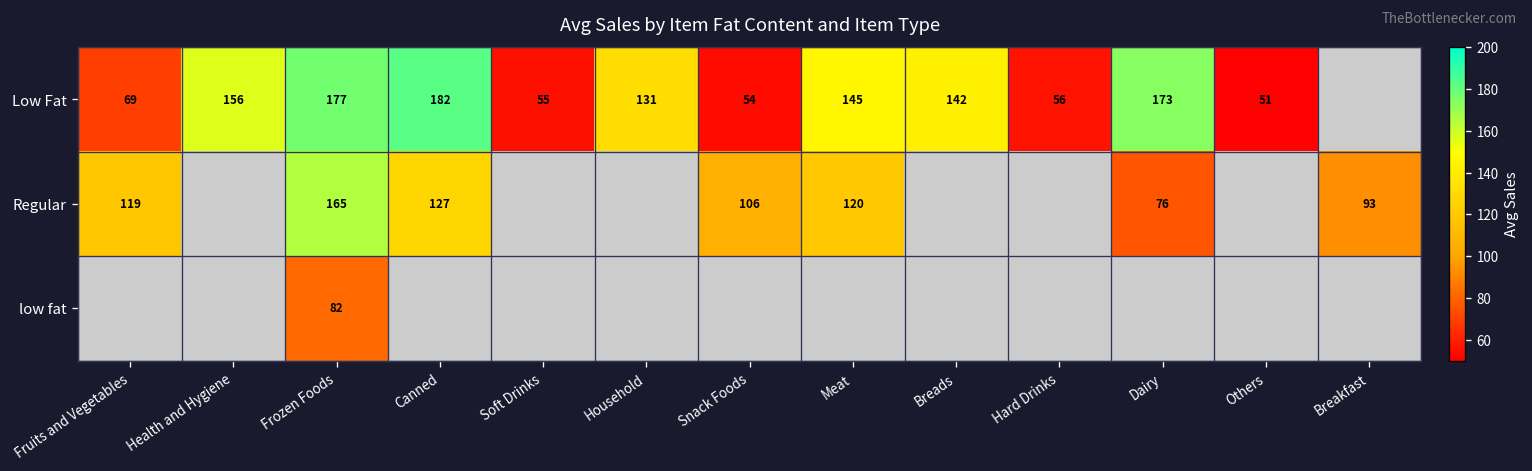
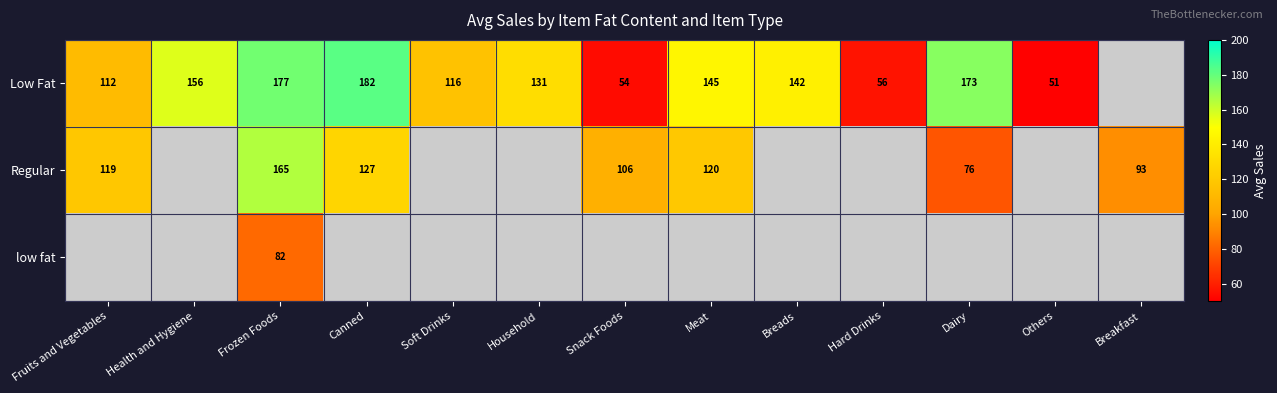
  {
    "Low Fat": {
-     "Fruits and Vegetables": 69,
+     "Fruits and Vegetables": 112,
      "Health and Hygiene": 156,
      "Frozen Foods": 177,
      "Canned": 182,
-     "Soft Drinks": 55,
+     "Soft Drinks": 116,
      "Household": 131,
      "Snack Foods": 54,
      "Meat": 145,
      "Breads": 142,
      "Hard Drinks": 56,
      "Dairy": 173,
      "Others": 51
    },
    "Regular": {
      "Fruits and Vegetables": 119,
      "Frozen Foods": 165,
      "Canned": 127,
      "Snack Foods": 106,
      "Meat": 120,
      "Dairy": 76,
      "Breakfast": 93
    },
    "low fat": {
      "Frozen Foods": 82
    }
  }
